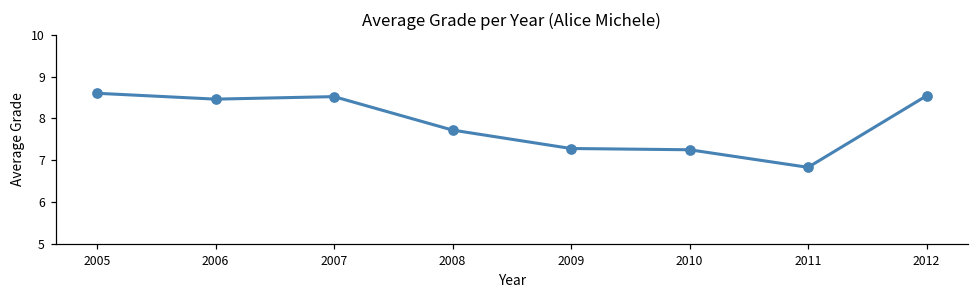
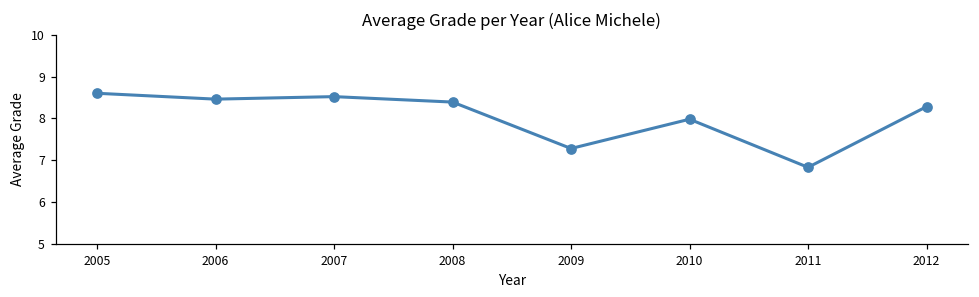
  {
    "2005": 8.6,
    "2006": 8.5,
    "2007": 8.5,
-   "2008": 7.7,
+   "2008": 8.4,
    "2009": 7.3,
-   "2010": 7.3,
+   "2010": 8.0,
    "2011": 6.8,
-   "2012": 8.5
+   "2012": 8.3
  }
